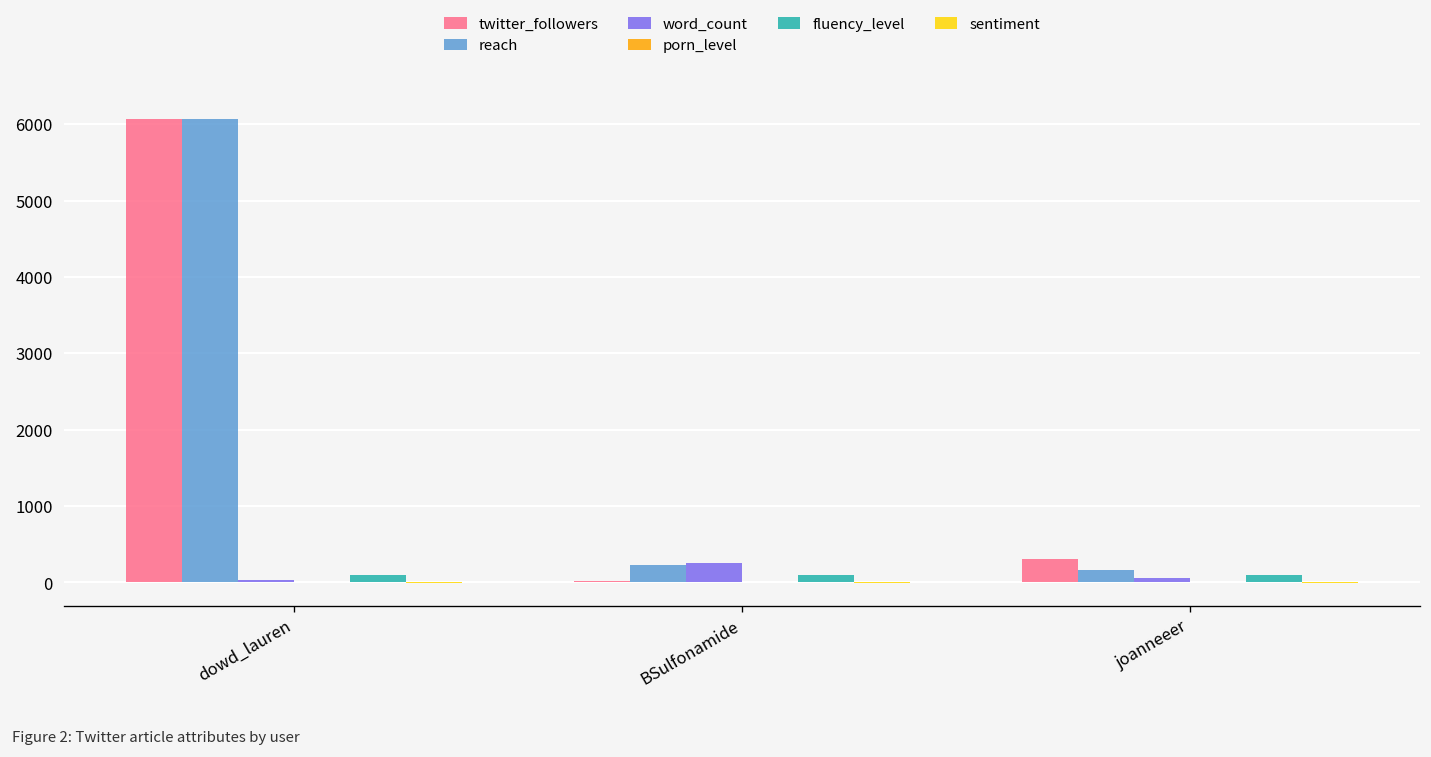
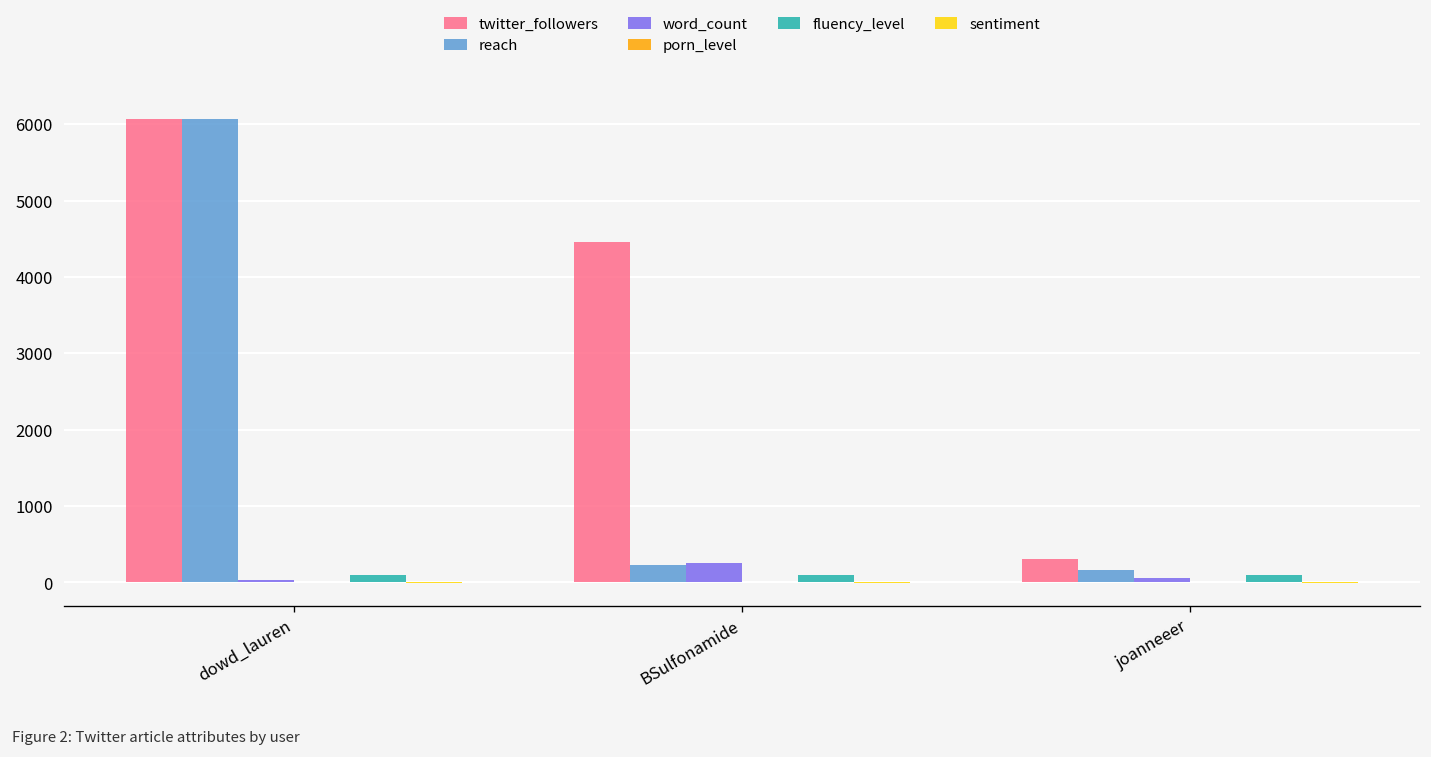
  {
    "twitter_followers": {
      "dowd_lauren": 6100,
-     "BSulfonamide": 0,
+     "BSulfonamide": 4500,
      "joanneeer": 300
    },
    "reach": {
      "dowd_lauren": 6100,
      "BSulfonamide": 200,
      "joanneeer": 200
    },
    "word_count": {
      "BSulfonamide": 300,
      "joanneeer": 100
    },
    "fluency_level": {
      "dowd_lauren": 100,
      "BSulfonamide": 100,
      "joanneeer": 100
    }
  }
